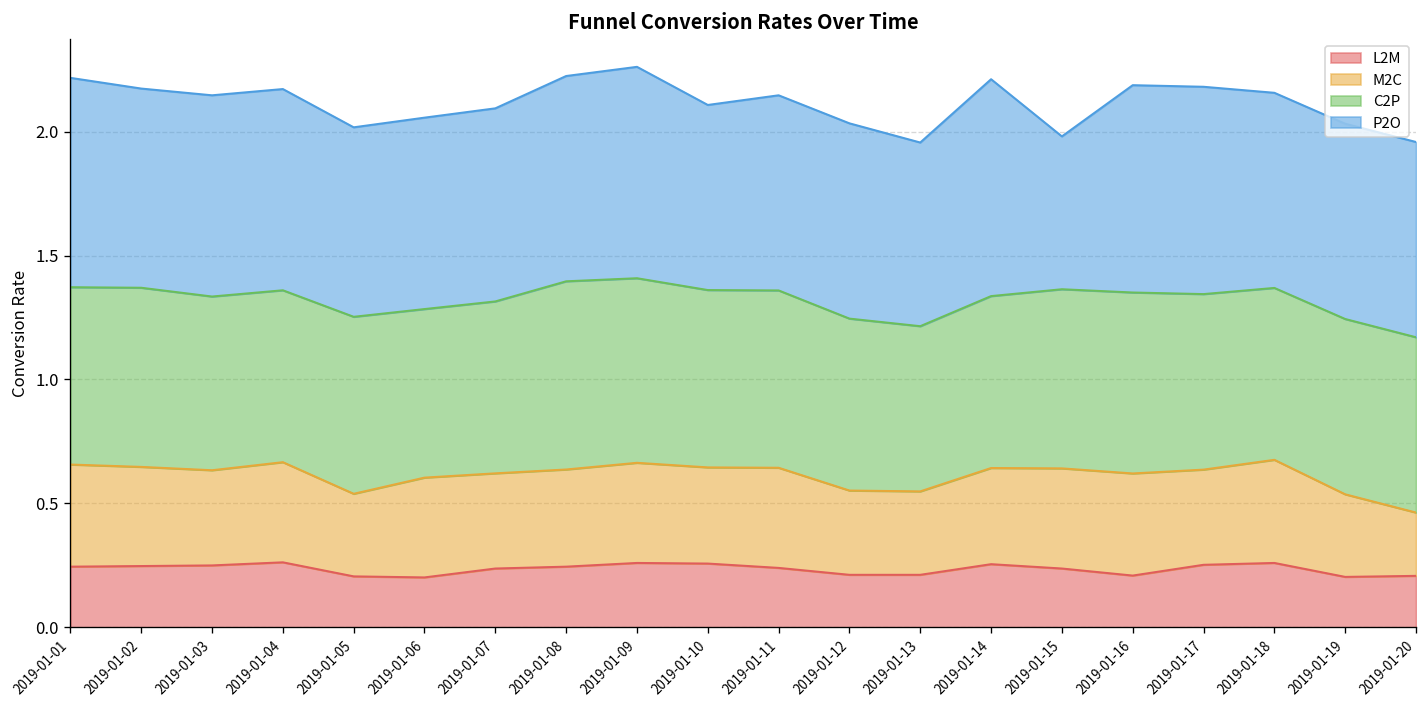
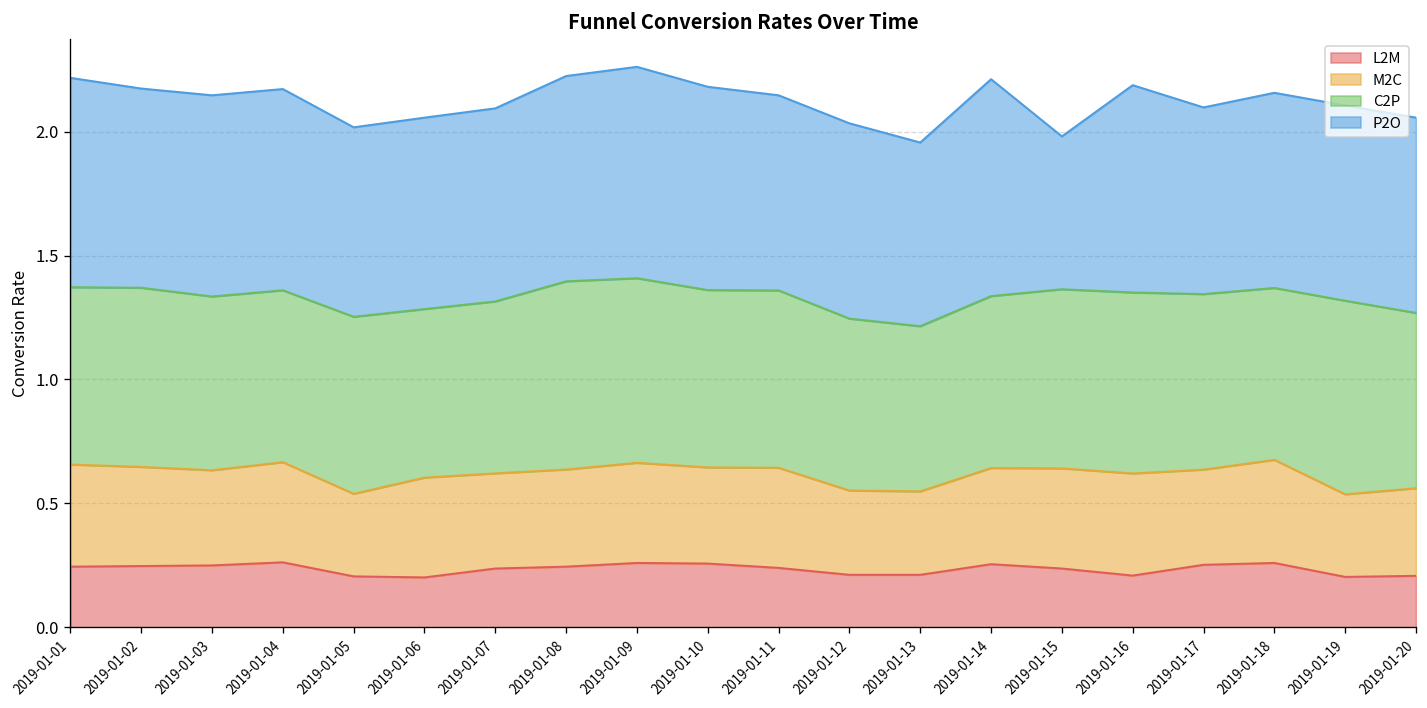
  {
    "L2M": {
      "2019-01-01": 0.24,
      "2019-01-02": 0.25,
      "2019-01-03": 0.25,
      "2019-01-04": 0.26,
      "2019-01-05": 0.21,
      "2019-01-06": 0.20,
      "2019-01-07": 0.24,
      "2019-01-08": 0.24,
      "2019-01-09": 0.26,
      "2019-01-10": 0.26,
      "2019-01-11": 0.24,
      "2019-01-12": 0.21,
      "2019-01-13": 0.21,
      "2019-01-14": 0.25,
      "2019-01-15": 0.24,
      "2019-01-16": 0.21,
      "2019-01-17": 0.25,
      "2019-01-18": 0.26,
      "2019-01-19": 0.20,
      "2019-01-20": 0.21
    },
    "M2C": {
      "2019-01-01": 0.41,
      "2019-01-02": 0.40,
      "2019-01-03": 0.38,
      "2019-01-04": 0.40,
      "2019-01-05": 0.33,
      "2019-01-06": 0.40,
      "2019-01-07": 0.38,
      "2019-01-08": 0.39,
      "2019-01-09": 0.40,
      "2019-01-10": 0.39,
      "2019-01-11": 0.40,
      "2019-01-12": 0.34,
      "2019-01-13": 0.34,
      "2019-01-14": 0.39,
      "2019-01-15": 0.40,
      "2019-01-16": 0.41,
      "2019-01-17": 0.38,
      "2019-01-18": 0.42,
      "2019-01-19": 0.33,
-     "2019-01-20": 0.26
+     "2019-01-20": 0.35
    },
    "C2P": {
      "2019-01-01": 0.72,
      "2019-01-02": 0.72,
      "2019-01-03": 0.70,
      "2019-01-04": 0.69,
      "2019-01-05": 0.71,
      "2019-01-06": 0.68,
      "2019-01-07": 0.69,
      "2019-01-08": 0.76,
      "2019-01-09": 0.74,
      "2019-01-10": 0.72,
      "2019-01-11": 0.72,
      "2019-01-12": 0.69,
      "2019-01-13": 0.67,
      "2019-01-14": 0.69,
      "2019-01-15": 0.72,
      "2019-01-16": 0.73,
      "2019-01-17": 0.71,
      "2019-01-18": 0.69,
-     "2019-01-19": 0.71,
+     "2019-01-19": 0.78,
      "2019-01-20": 0.71
    },
    "P2O": {
      "2019-01-01": 0.84,
      "2019-01-02": 0.80,
      "2019-01-03": 0.81,
      "2019-01-04": 0.81,
      "2019-01-05": 0.76,
      "2019-01-06": 0.77,
      "2019-01-07": 0.78,
      "2019-01-08": 0.83,
      "2019-01-09": 0.85,
-     "2019-01-10": 0.75,
+     "2019-01-10": 0.82,
      "2019-01-11": 0.79,
      "2019-01-12": 0.79,
      "2019-01-13": 0.74,
      "2019-01-14": 0.87,
      "2019-01-15": 0.62,
      "2019-01-16": 0.84,
-     "2019-01-17": 0.84,
+     "2019-01-17": 0.75,
      "2019-01-18": 0.79,
      "2019-01-20": 0.79
    }
  }
